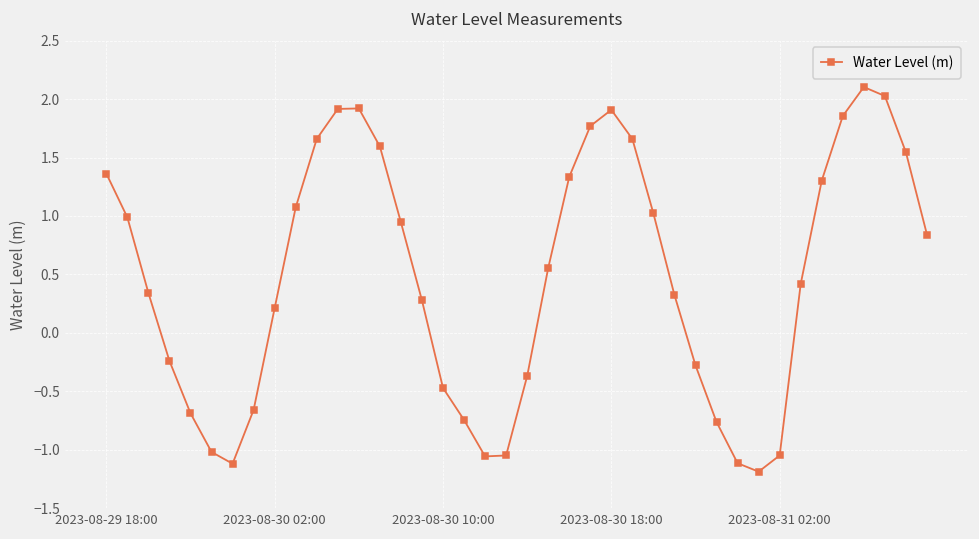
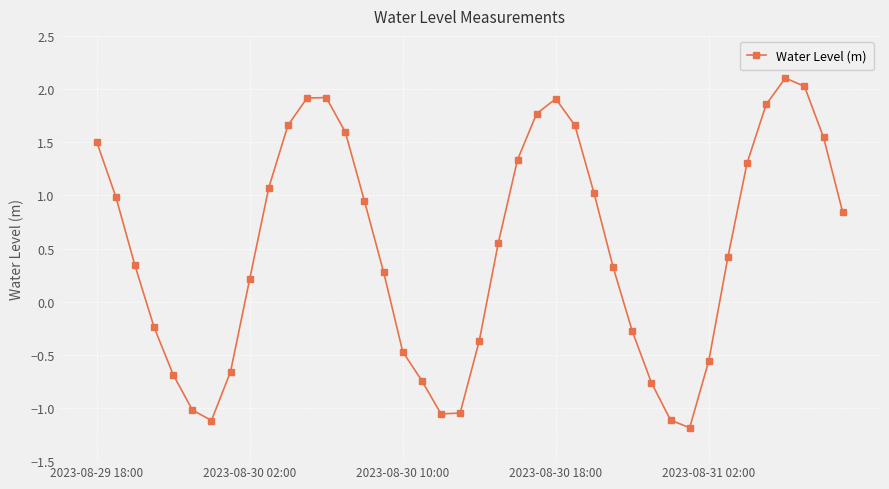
  {
-   "2023-08-29 18:00": 1.36,
+   "2023-08-29 18:00": 1.50,
    "2023-08-30 02:00": 0.21,
    "2023-08-30 10:00": -0.47,
    "2023-08-30 18:00": 1.91,
-   "2023-08-31 02:00": -1.05
+   "2023-08-31 02:00": -0.56
  }
